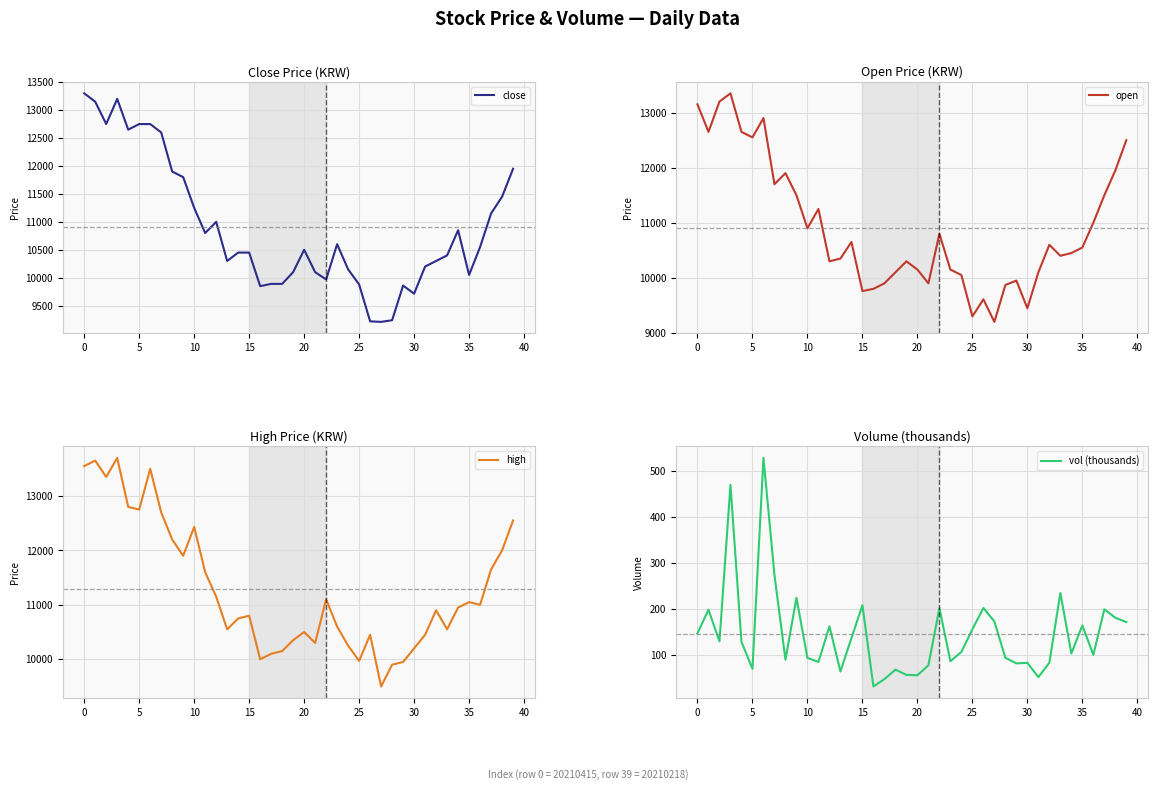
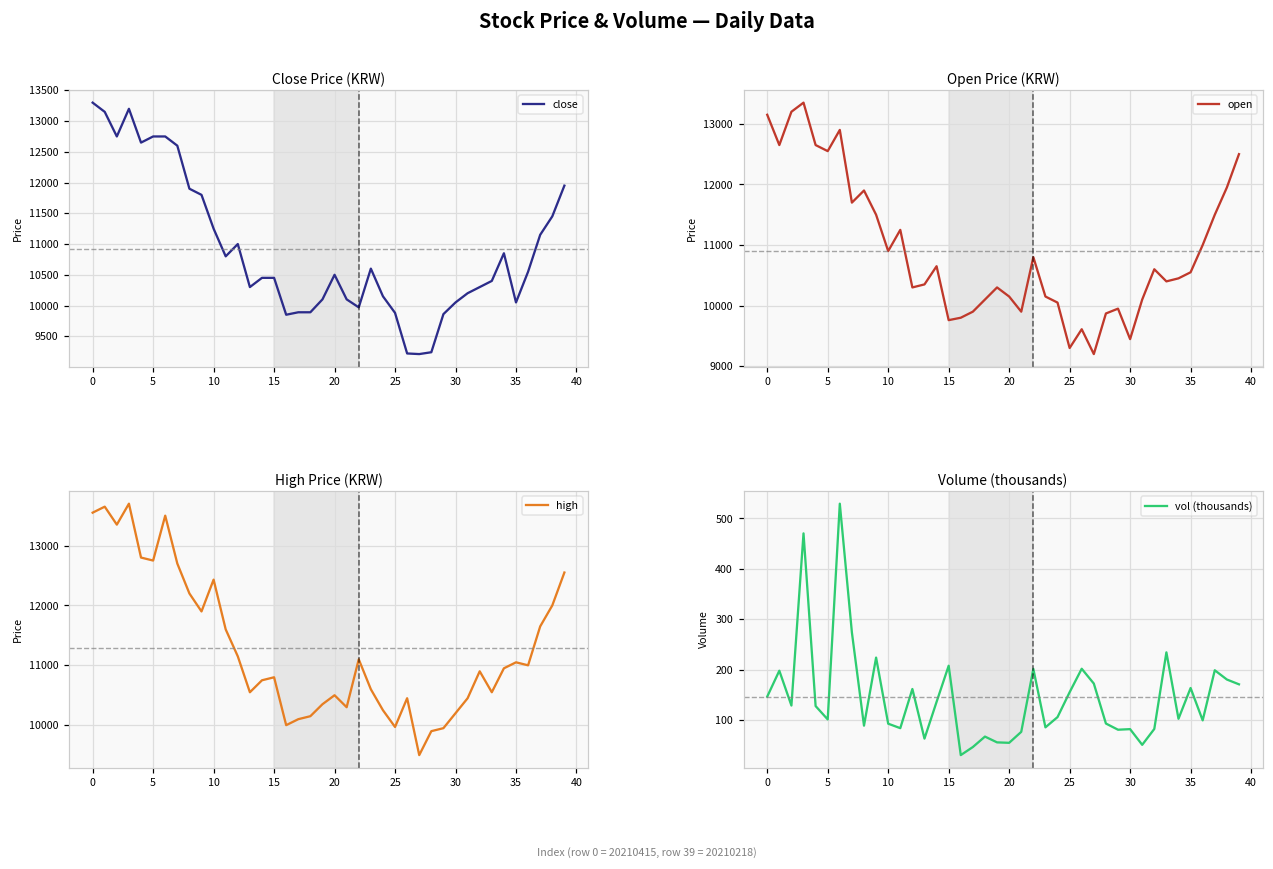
  {
    "Close Price (KRW)": {
      "0": 13300,
      "5": 12800,
      "10": 11300,
      "15": 10500,
      "20": 10500,
      "25": 9900,
-     "30": 9700,
+     "30": 10100,
      "35": 10100
    },
    "Open Price (KRW)": {
      "0": 13200,
      "5": 12600,
      "10": 10900,
      "15": 9800,
      "20": 10200,
      "25": 9300,
      "30": 9400,
      "35": 10600
    },
    "High Price (KRW)": {
      "0": 13600,
      "5": 12800,
      "10": 12400,
      "15": 10800,
      "20": 10500,
      "25": 10000,
      "30": 10200,
      "35": 11100
    },
    "Volume (thousands)": {
      "0": 150,
-     "5": 70,
+     "5": 100,
      "10": 90,
      "15": 210,
      "20": 50,
      "25": 160,
      "30": 80,
      "35": 160
    }
  }
